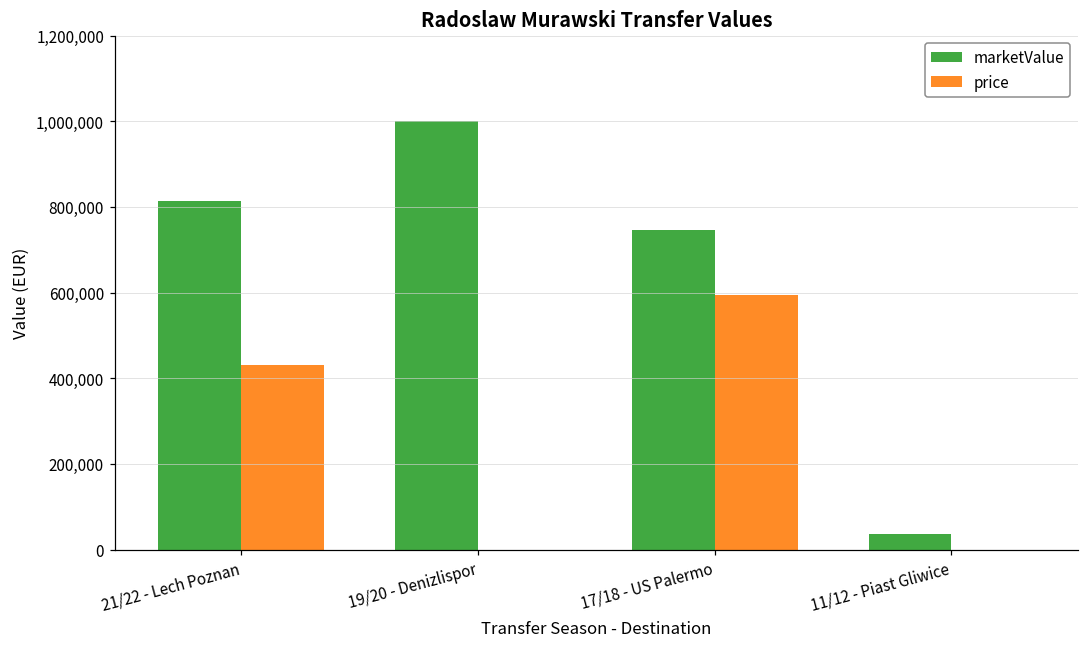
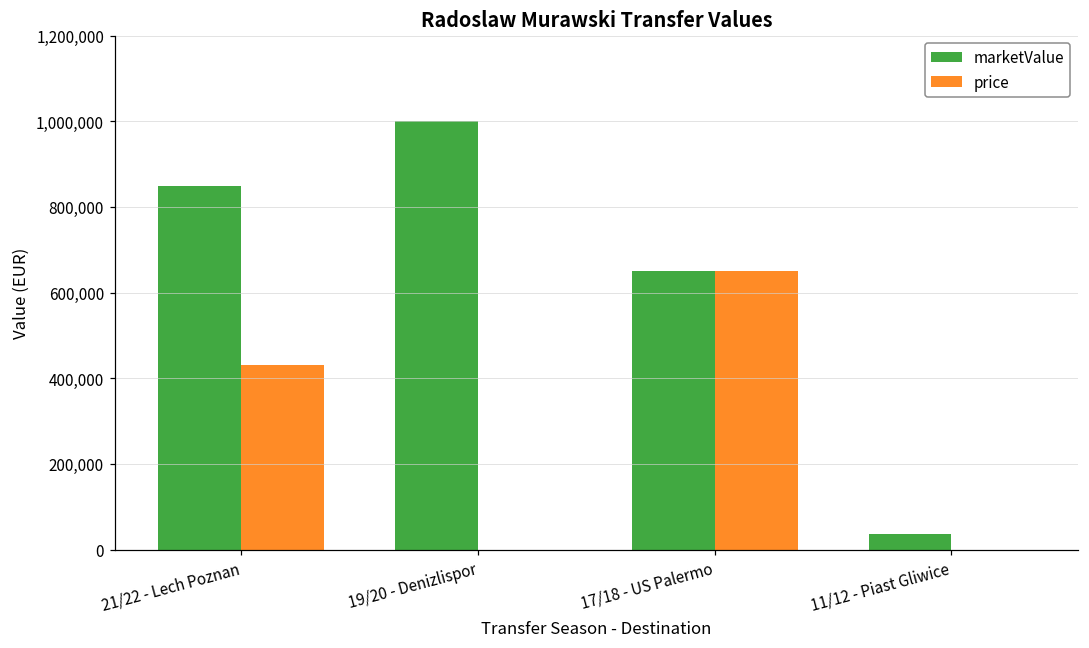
  {
    "marketValue": {
-     "21/22 - Lech Poznan": "810,000",
+     "21/22 - Lech Poznan": "850,000",
      "19/20 - Denizlispor": "1,000,000",
-     "17/18 - US Palermo": "750,000",
+     "17/18 - US Palermo": "650,000",
      "11/12 - Piast Gliwice": "40,000"
    },
    "price": {
      "21/22 - Lech Poznan": "430,000",
      "19/20 - Denizlispor": "0",
-     "17/18 - US Palermo": "600,000",
+     "17/18 - US Palermo": "650,000",
      "11/12 - Piast Gliwice": "0"
    }
  }
